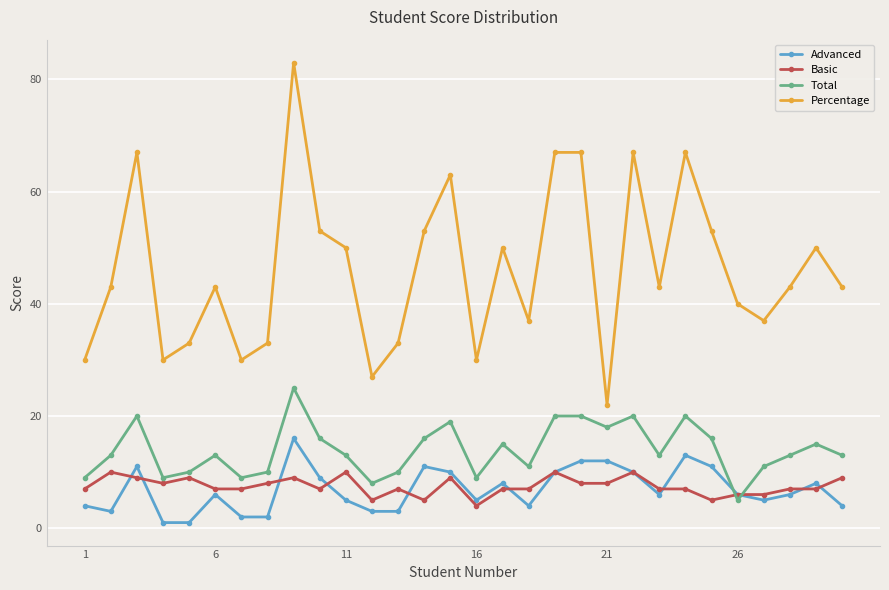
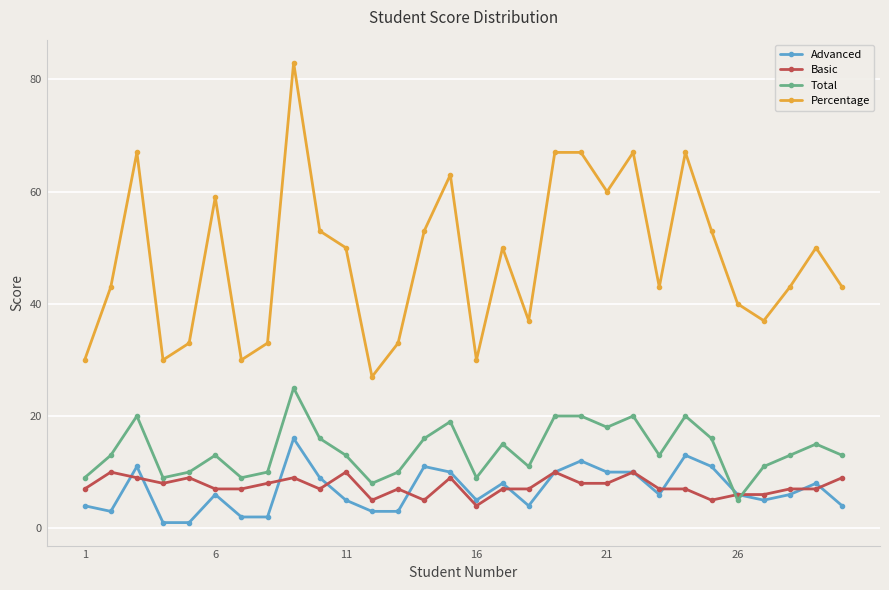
  {
    "Advanced": {
      "1": 4,
      "6": 6,
      "11": 5,
      "16": 5,
-     "21": 12
+     "21": 10
    },
    "Basic": {
      "1": 7,
      "6": 7,
      "11": 10,
      "16": 4,
      "21": 8
    },
    "Total": {
      "1": 9,
      "6": 13,
      "11": 13,
      "16": 9,
      "21": 18,
      "26": 5
    },
    "Percentage": {
      "1": 30,
-     "6": 43,
+     "6": 59,
      "11": 50,
      "16": 30,
-     "21": 22,
+     "21": 60,
      "26": 40
    }
  }
